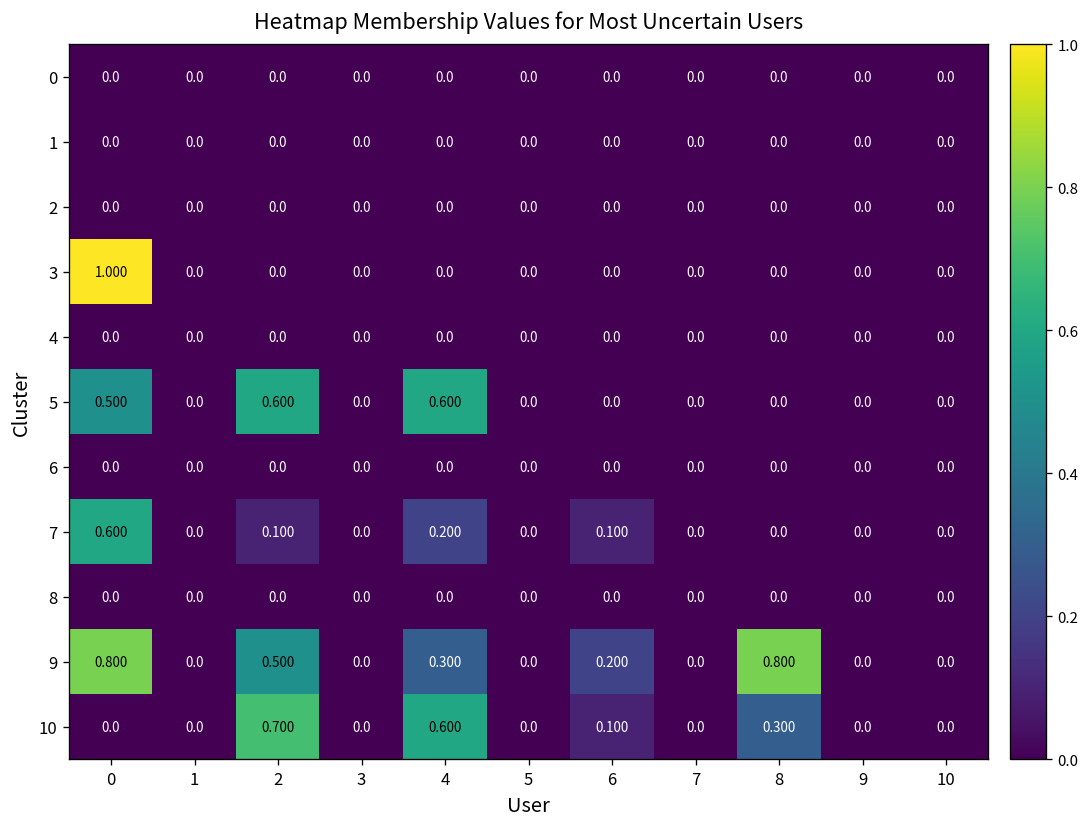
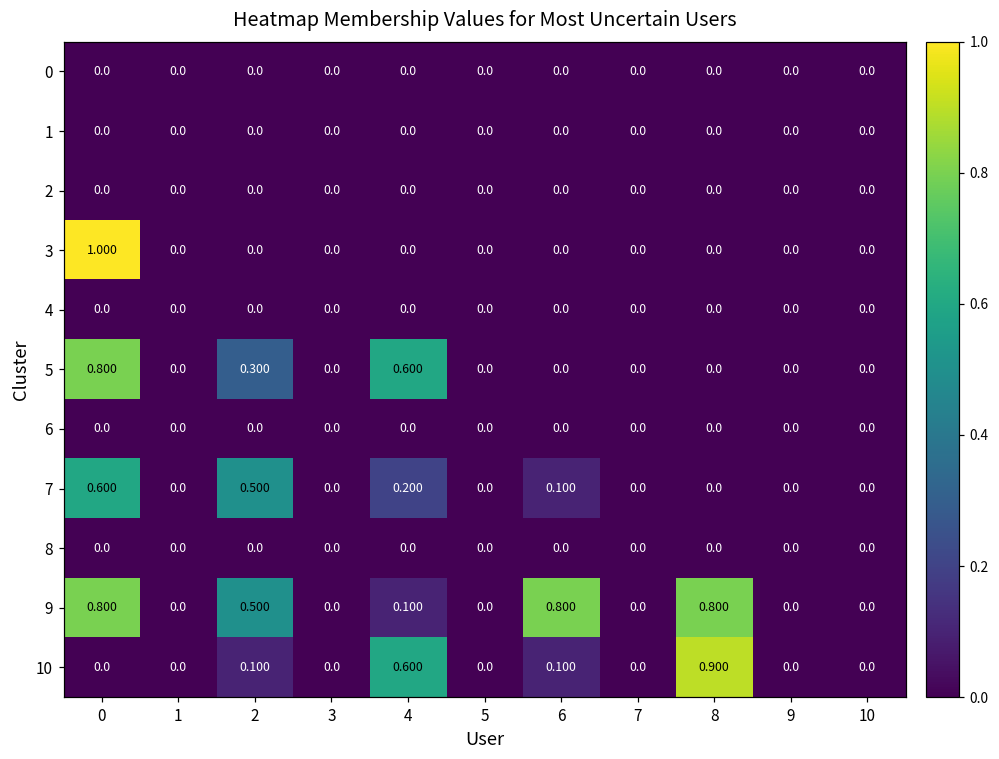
  {
    "0": {
      "0": 0.0,
      "1": 0.0,
      "2": 0.0,
      "3": 0.0,
      "4": 0.0,
      "5": 0.0,
      "6": 0.0,
      "7": 0.0,
      "8": 0.0,
      "9": 0.0,
      "10": 0.0
    },
    "1": {
      "0": 0.0,
      "1": 0.0,
      "2": 0.0,
      "3": 0.0,
      "4": 0.0,
      "5": 0.0,
      "6": 0.0,
      "7": 0.0,
      "8": 0.0,
      "9": 0.0,
      "10": 0.0
    },
    "2": {
      "0": 0.0,
      "1": 0.0,
      "2": 0.0,
      "3": 0.0,
      "4": 0.0,
      "5": 0.0,
      "6": 0.0,
      "7": 0.0,
      "8": 0.0,
      "9": 0.0,
      "10": 0.0
    },
    "3": {
      "0": 1.000,
      "1": 0.0,
      "2": 0.0,
      "3": 0.0,
      "4": 0.0,
      "5": 0.0,
      "6": 0.0,
      "7": 0.0,
      "8": 0.0,
      "9": 0.0,
      "10": 0.0
    },
    "4": {
      "0": 0.0,
      "1": 0.0,
      "2": 0.0,
      "3": 0.0,
      "4": 0.0,
      "5": 0.0,
      "6": 0.0,
      "7": 0.0,
      "8": 0.0,
      "9": 0.0,
      "10": 0.0
    },
    "5": {
-     "0": 0.500,
+     "0": 0.800,
      "1": 0.0,
-     "2": 0.600,
+     "2": 0.300,
      "3": 0.0,
      "4": 0.600,
      "5": 0.0,
      "6": 0.0,
      "7": 0.0,
      "8": 0.0,
      "9": 0.0,
      "10": 0.0
    },
    "6": {
      "0": 0.0,
      "1": 0.0,
      "2": 0.0,
      "3": 0.0,
      "4": 0.0,
      "5": 0.0,
      "6": 0.0,
      "7": 0.0,
      "8": 0.0,
      "9": 0.0,
      "10": 0.0
    },
    "7": {
      "0": 0.600,
      "1": 0.0,
-     "2": 0.100,
+     "2": 0.500,
      "3": 0.0,
      "4": 0.200,
      "5": 0.0,
      "6": 0.100,
      "7": 0.0,
      "8": 0.0,
      "9": 0.0,
      "10": 0.0
    },
    "8": {
      "0": 0.0,
      "1": 0.0,
      "2": 0.0,
      "3": 0.0,
      "4": 0.0,
      "5": 0.0,
      "6": 0.0,
      "7": 0.0,
      "8": 0.0,
      "9": 0.0,
      "10": 0.0
    },
    "9": {
      "0": 0.800,
      "1": 0.0,
      "2": 0.500,
      "3": 0.0,
-     "4": 0.300,
+     "4": 0.100,
      "5": 0.0,
-     "6": 0.200,
+     "6": 0.800,
      "7": 0.0,
      "8": 0.800,
      "9": 0.0,
      "10": 0.0
    },
    "10": {
      "0": 0.0,
      "1": 0.0,
-     "2": 0.700,
+     "2": 0.100,
      "3": 0.0,
      "4": 0.600,
      "5": 0.0,
      "6": 0.100,
      "7": 0.0,
-     "8": 0.300,
+     "8": 0.900,
      "9": 0.0,
      "10": 0.0
    }
  }
